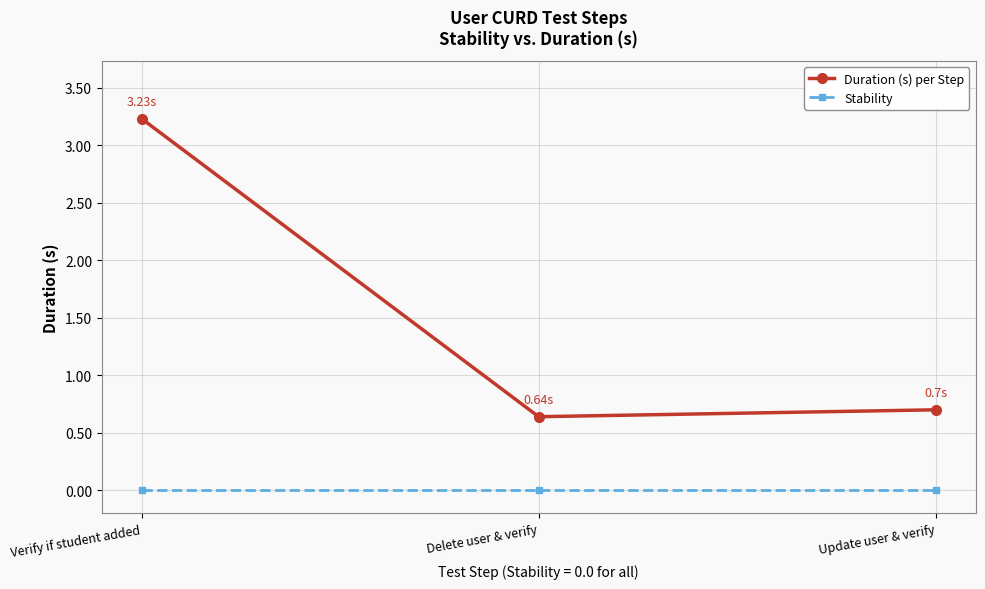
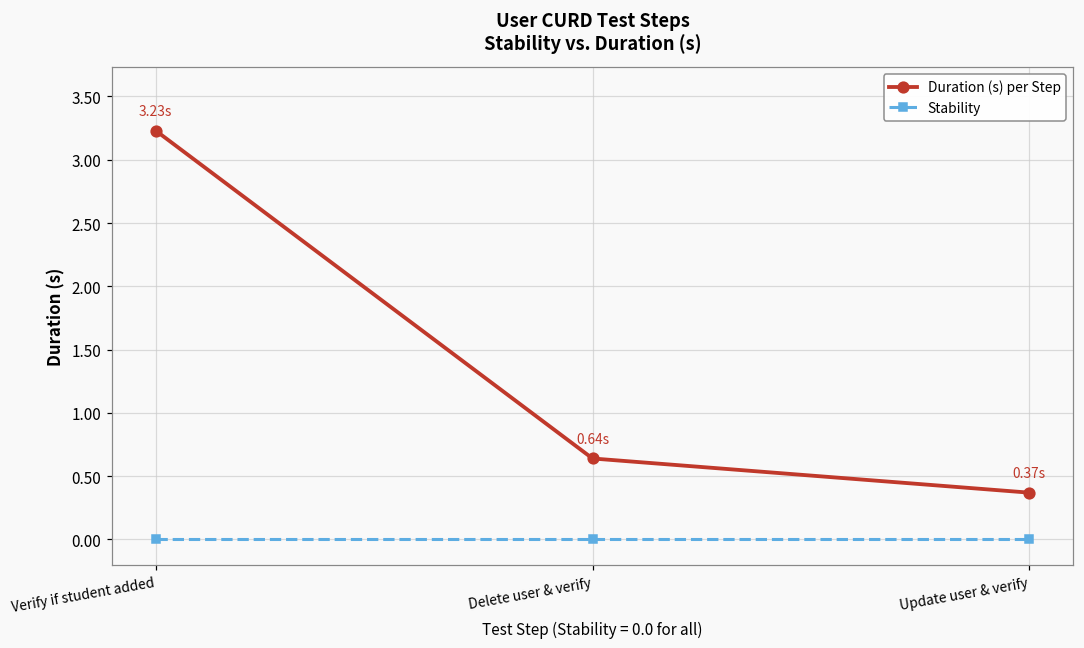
  {
    "Duration (s) per Step": {
      "Verify if student added": "3.23s",
      "Delete user & verify": "0.64s",
-     "Update user & verify": "0.7s"
+     "Update user & verify": "0.37s"
    },
    "Stability": {
      "Verify if student added": "0.00",
      "Delete user & verify": "0.00",
      "Update user & verify": "0.00"
    }
  }
